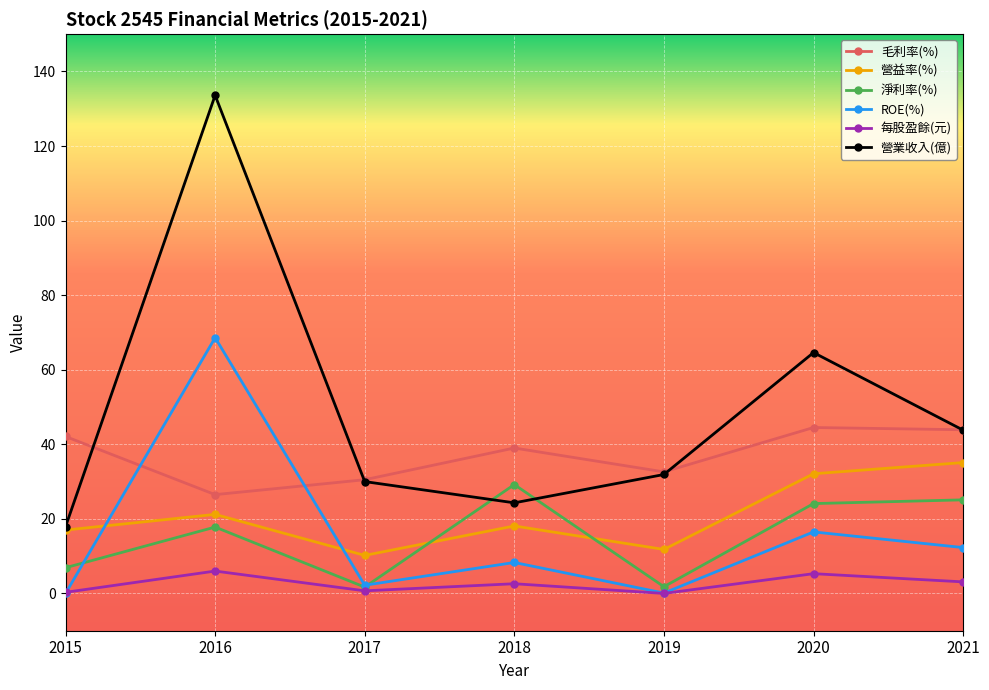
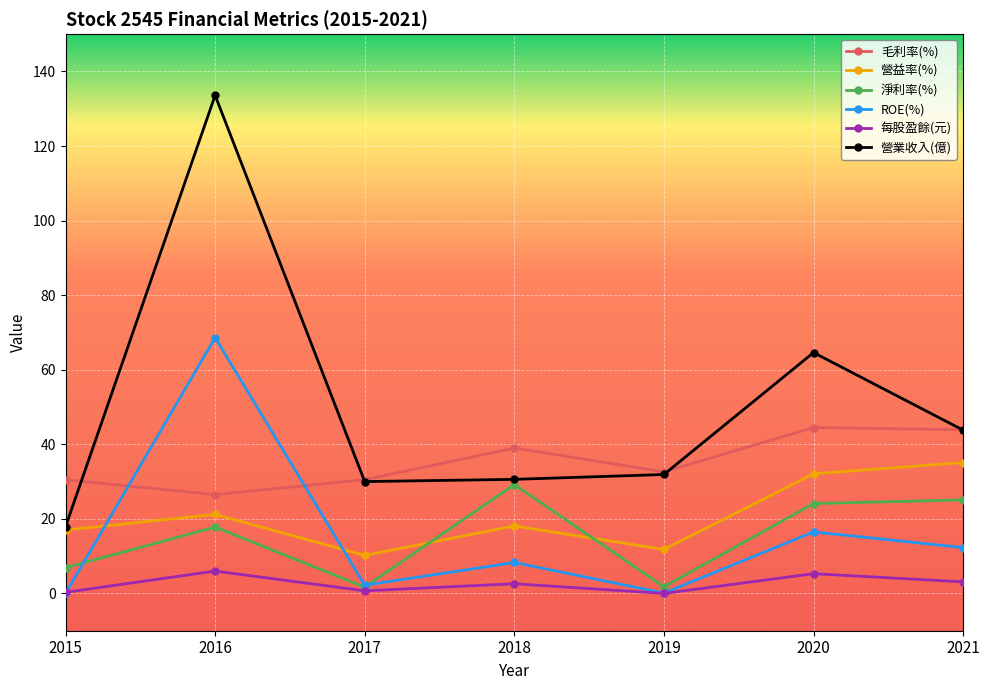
  {
    "毛利率(%)": {
-     "2015": 42,
+     "2015": 31,
      "2016": 27,
      "2018": 39,
      "2019": 33,
      "2020": 45
    },
    "營益率(%)": {
      "2015": 17,
      "2016": 21,
      "2017": 10,
      "2018": 18,
      "2019": 12,
      "2020": 32,
      "2021": 35
    },
    "淨利率(%)": {
      "2015": 7,
      "2016": 18,
      "2018": 29,
      "2019": 2,
      "2020": 24,
      "2021": 25
    },
    "ROE(%)": {
      "2016": 69,
      "2018": 8,
      "2020": 17,
      "2021": 12
    },
    "每股盈餘(元)": {
      "2016": 6,
      "2017": 1,
      "2018": 3,
      "2020": 5,
      "2021": 3
    },
    "營業收入(億)": {
      "2015": 18,
      "2016": 134,
-     "2018": 24,
+     "2018": 31,
      "2019": 32,
      "2020": 65
    }
  }
